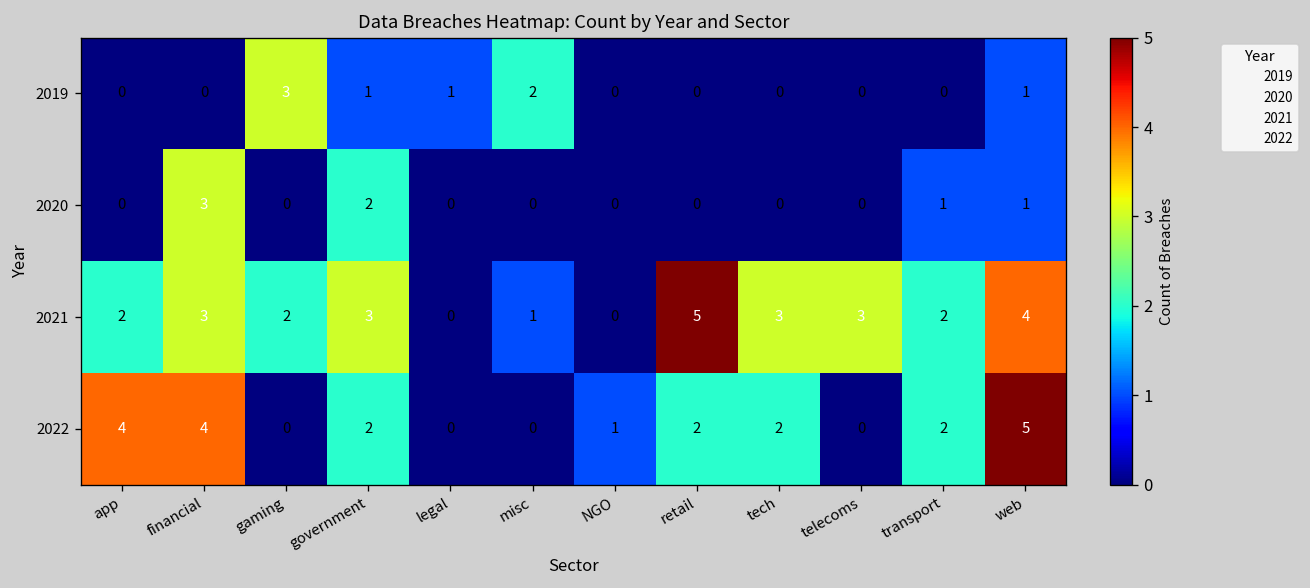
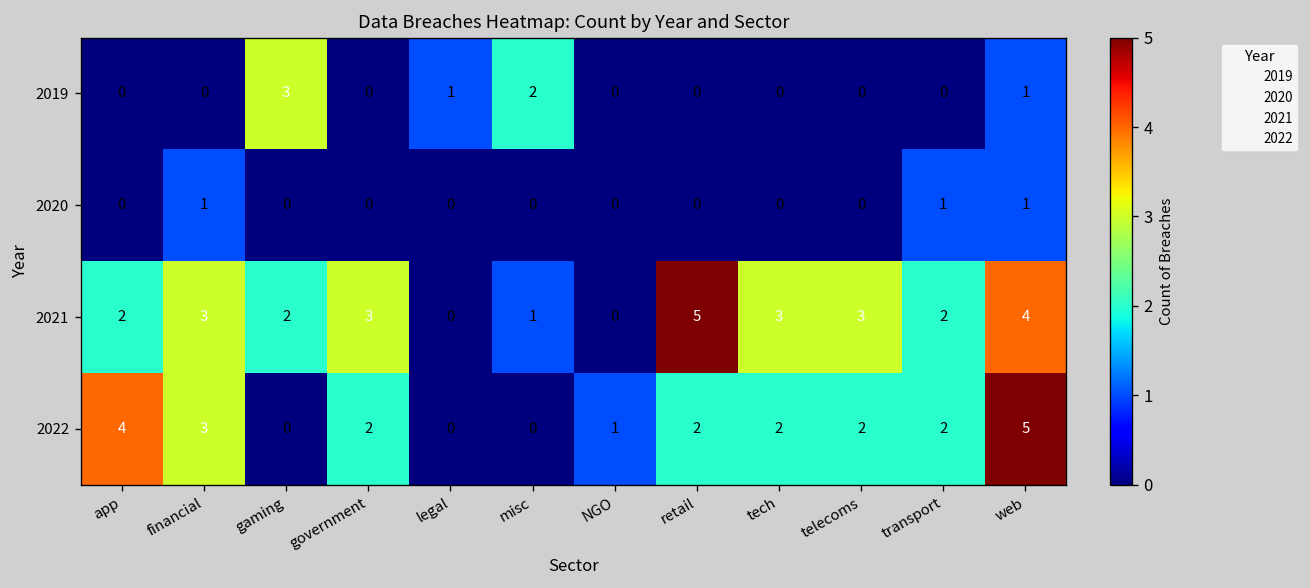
  {
    "2019": {
      "app": 0,
      "financial": 0,
      "gaming": 3,
-     "government": 1,
+     "government": 0,
      "legal": 1,
      "misc": 2,
      "NGO": 0,
      "retail": 0,
      "tech": 0,
      "telecoms": 0,
      "transport": 0,
      "web": 1
    },
    "2020": {
      "app": 0,
-     "financial": 3,
+     "financial": 1,
      "gaming": 0,
-     "government": 2,
+     "government": 0,
      "legal": 0,
      "misc": 0,
      "NGO": 0,
      "retail": 0,
      "tech": 0,
      "telecoms": 0,
      "transport": 1,
      "web": 1
    },
    "2021": {
      "app": 2,
      "financial": 3,
      "gaming": 2,
      "government": 3,
      "legal": 0,
      "misc": 1,
      "NGO": 0,
      "retail": 5,
      "tech": 3,
      "telecoms": 3,
      "transport": 2,
      "web": 4
    },
    "2022": {
      "app": 4,
-     "financial": 4,
+     "financial": 3,
      "gaming": 0,
      "government": 2,
      "legal": 0,
      "misc": 0,
      "NGO": 1,
      "retail": 2,
      "tech": 2,
-     "telecoms": 0,
+     "telecoms": 2,
      "transport": 2,
      "web": 5
    }
  }
